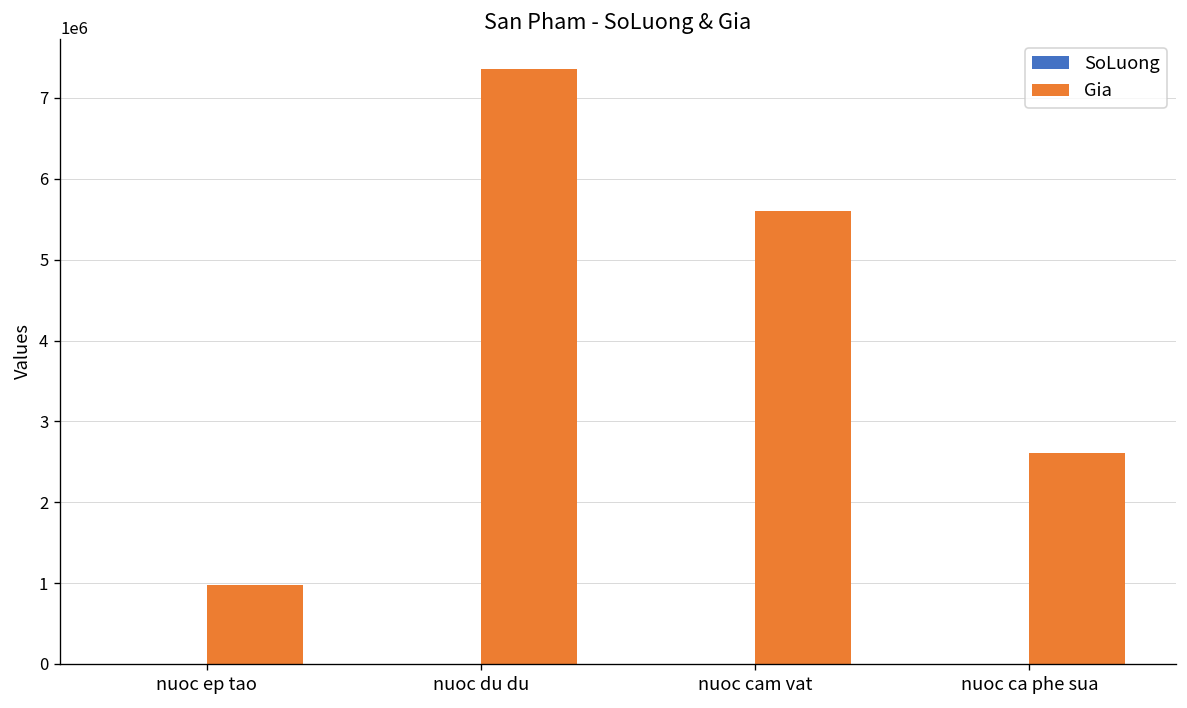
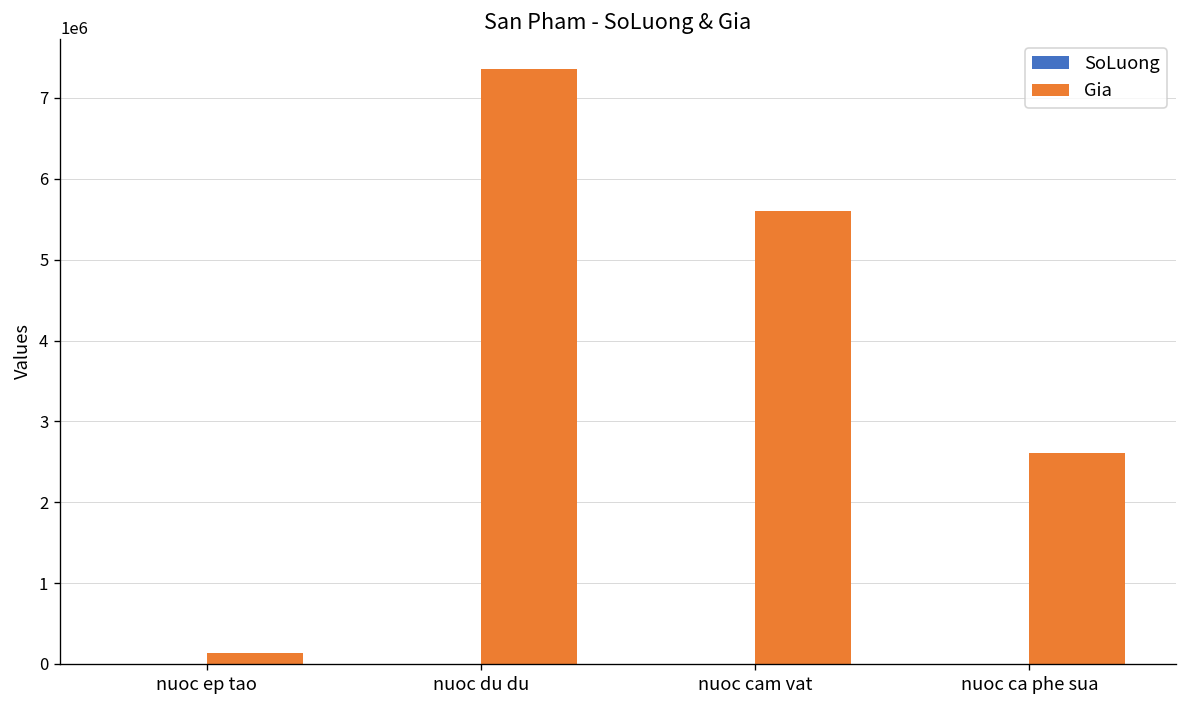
  {
    "Gia": {
-     "nuoc ep tao": 1000000,
+     "nuoc ep tao": 100000,
      "nuoc du du": 7400000,
      "nuoc cam vat": 5600000,
      "nuoc ca phe sua": 2600000
    }
  }
